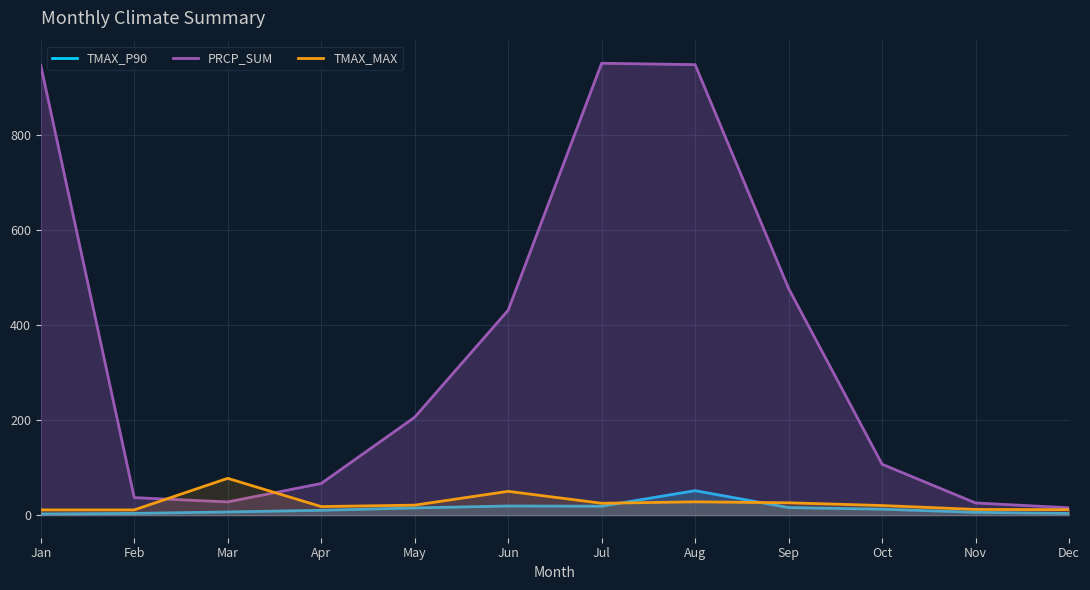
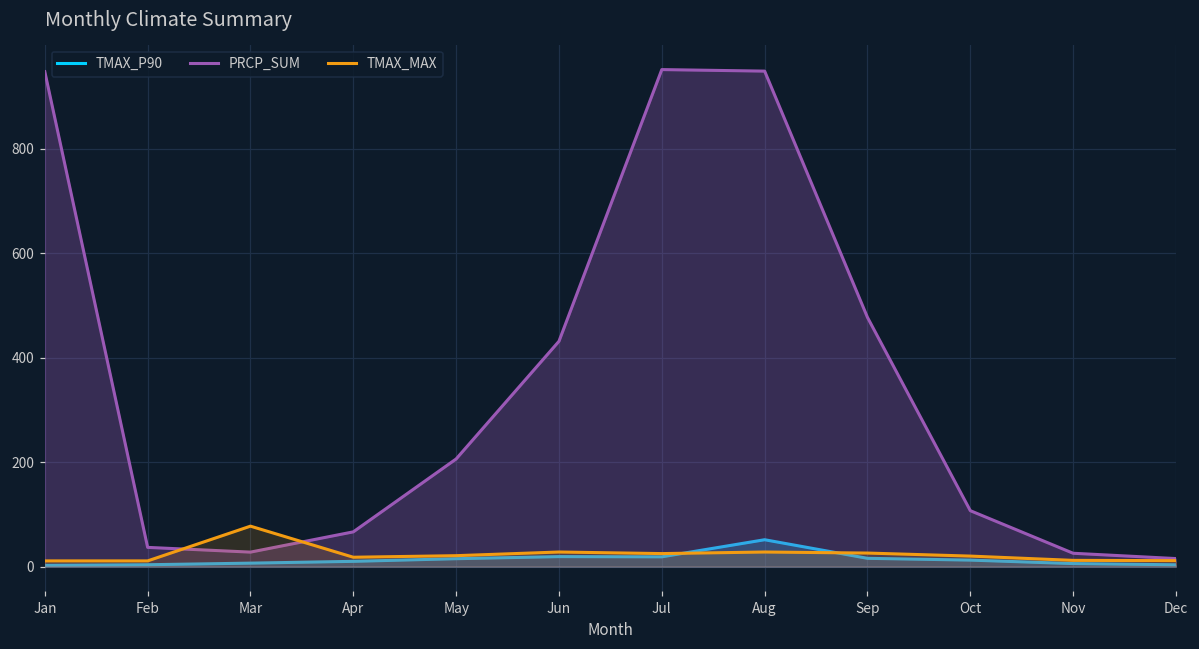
  {
    "TMAX_P90": {
      "Jan": 0,
      "Feb": 0,
      "Mar": 10,
      "Apr": 10,
      "May": 20,
      "Jun": 20,
      "Jul": 20,
      "Aug": 50,
      "Sep": 20,
      "Oct": 10,
      "Nov": 10,
      "Dec": 0
    },
    "PRCP_SUM": {
      "Jan": 950,
      "Feb": 40,
      "Mar": 30,
      "Apr": 70,
      "May": 210,
      "Jun": 430,
      "Jul": 950,
      "Aug": 950,
      "Sep": 480,
      "Oct": 110,
      "Nov": 30
    },
    "TMAX_MAX": {
      "Jan": 10,
      "Feb": 10,
      "Mar": 80,
      "Apr": 20,
      "May": 20,
-     "Jun": 50,
+     "Jun": 30,
      "Jul": 30,
      "Aug": 30,
      "Sep": 30,
      "Oct": 20,
      "Nov": 10
    }
  }
